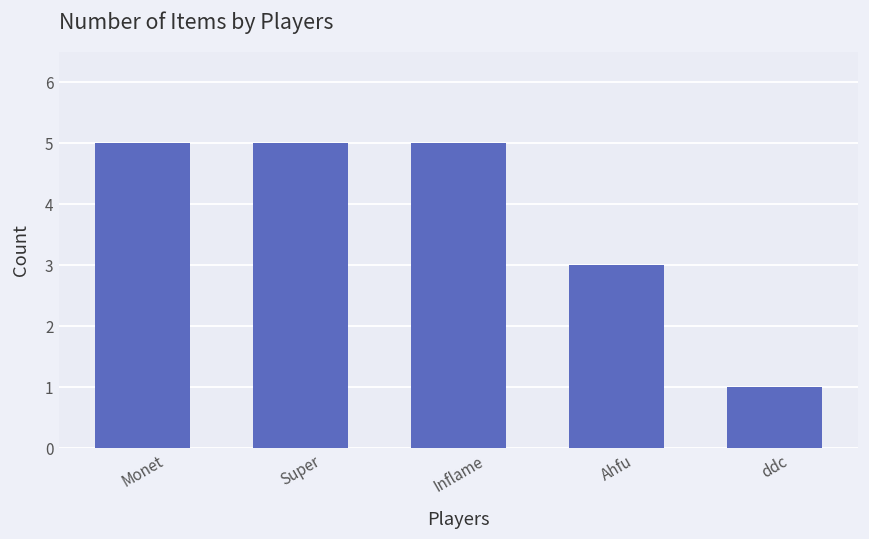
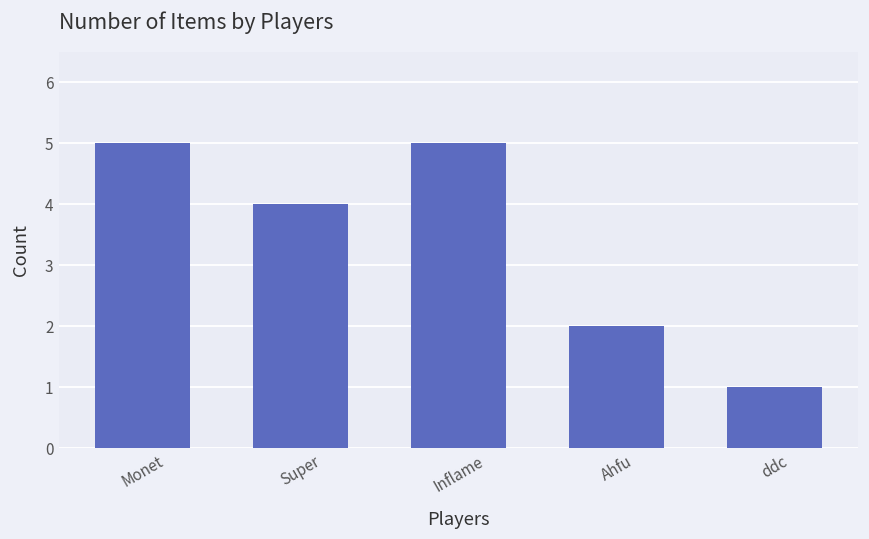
  {
    "Monet": 5,
-   "Super": 5,
+   "Super": 4,
    "Inflame": 5,
-   "Ahfu": 3,
+   "Ahfu": 2,
    "ddc": 1
  }
